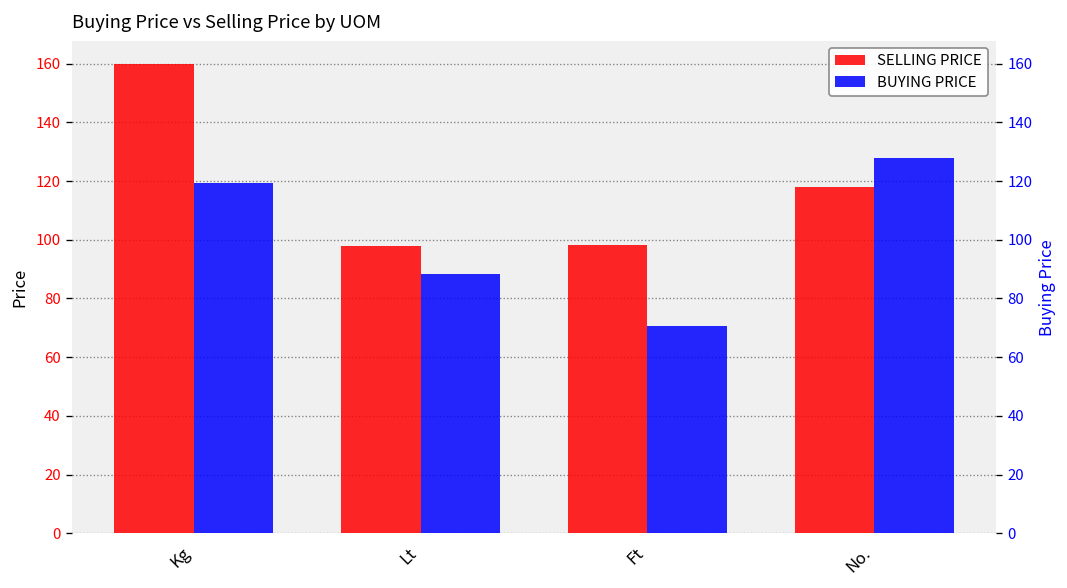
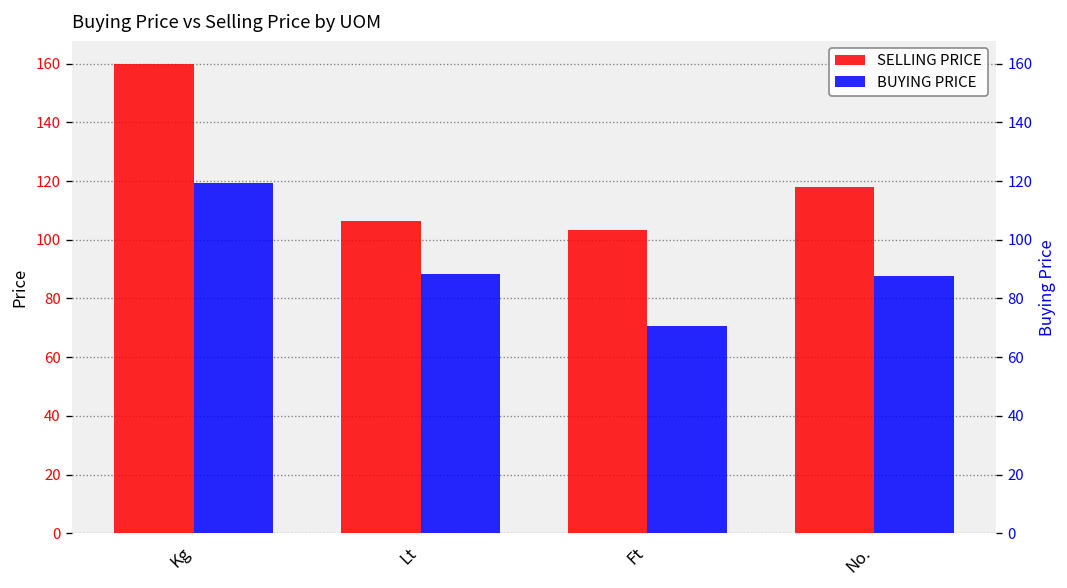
  {
    "SELLING PRICE": {
      "Kg": 160,
-     "Lt": 98,
-     "Ft": 98,
+     "Lt": 106,
+     "Ft": 103,
      "No.": 118
    },
    "BUYING PRICE": {
      "Kg": 119,
      "Lt": 88,
      "Ft": 70,
-     "No.": 128
+     "No.": 88
    }
  }
